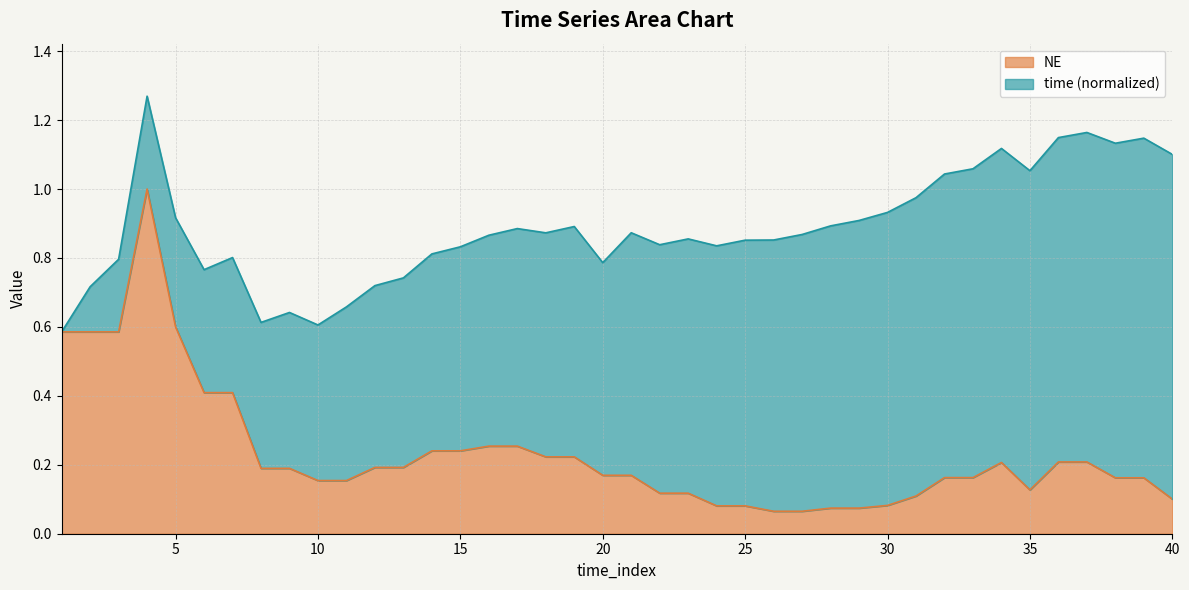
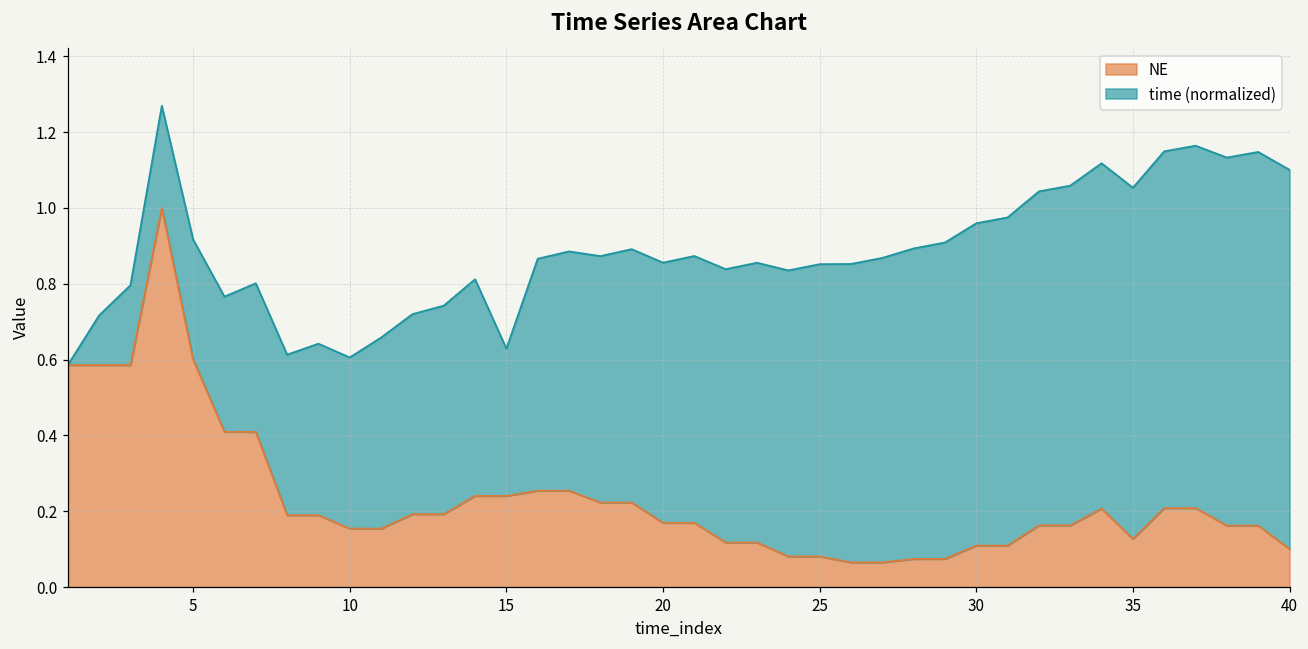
  {
    "NE": {
      "5": 0.60,
      "10": 0.15,
      "15": 0.24,
      "20": 0.17,
      "25": 0.08,
-     "30": 0.08,
+     "30": 0.11,
      "35": 0.13,
      "40": 0.10
    },
    "time (normalized)": {
      "5": 0.32,
      "10": 0.45,
-     "15": 0.59,
-     "20": 0.62,
+     "15": 0.39,
+     "20": 0.69,
      "25": 0.77,
      "30": 0.85,
      "35": 0.93,
      "40": 1.00
    }
  }
